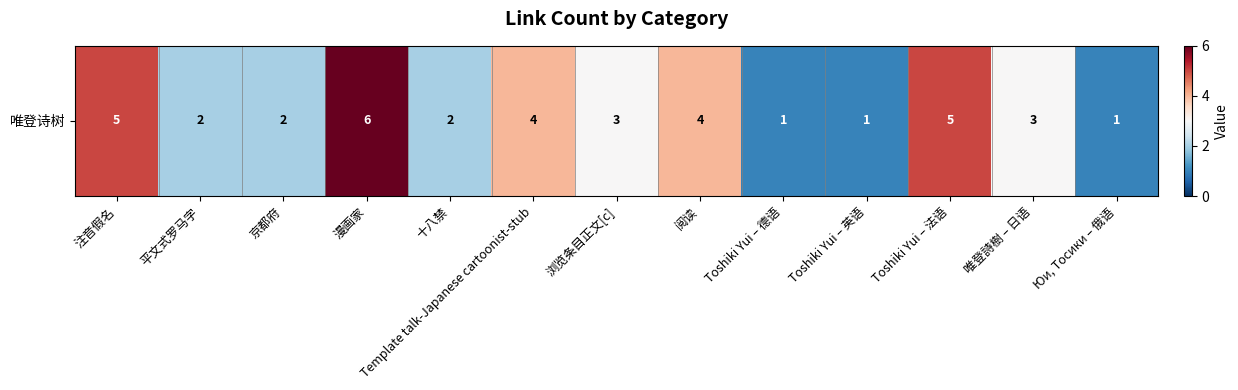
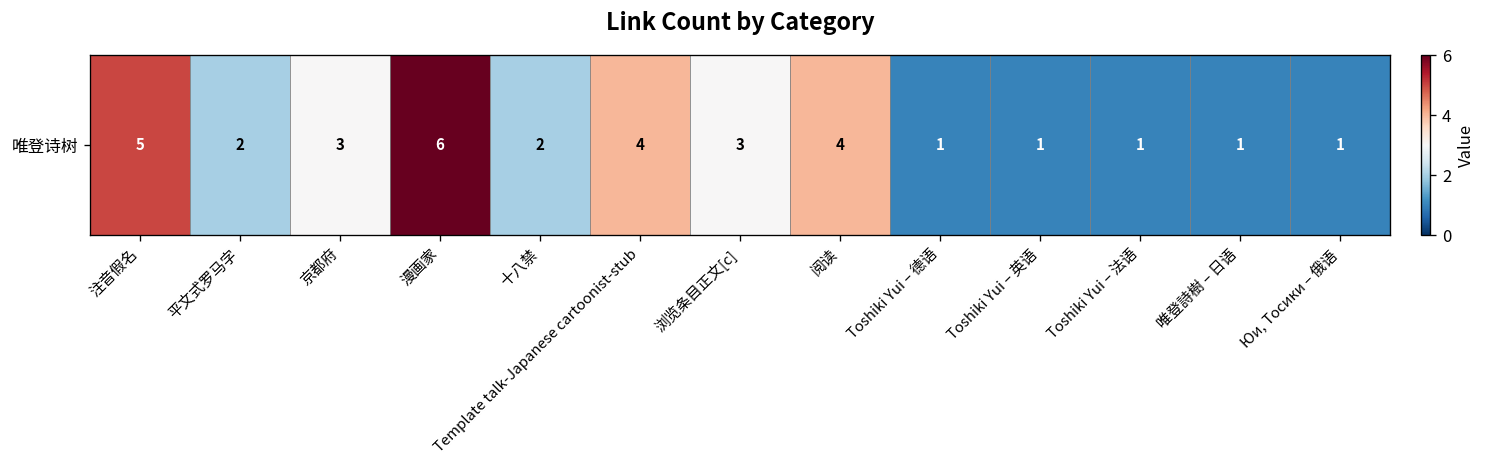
  {
    "唯登诗树": {
      "注音假名": 5,
      "平文式罗马字": 2,
-     "京都府": 2,
+     "京都府": 3,
      "漫画家": 6,
      "十八禁": 2,
      "Template talk-Japanese cartoonist-stub": 4,
      "浏览条目正文[c]": 3,
      "阅读": 4,
      "Toshiki Yui – 德语": 1,
      "Toshiki Yui – 英语": 1,
-     "Toshiki Yui – 法语": 5,
-     "唯登詩樹 – 日语": 3,
+     "Toshiki Yui – 法语": 1,
+     "唯登詩樹 – 日语": 1,
      "Юи, Тосики – 俄语": 1
    }
  }
